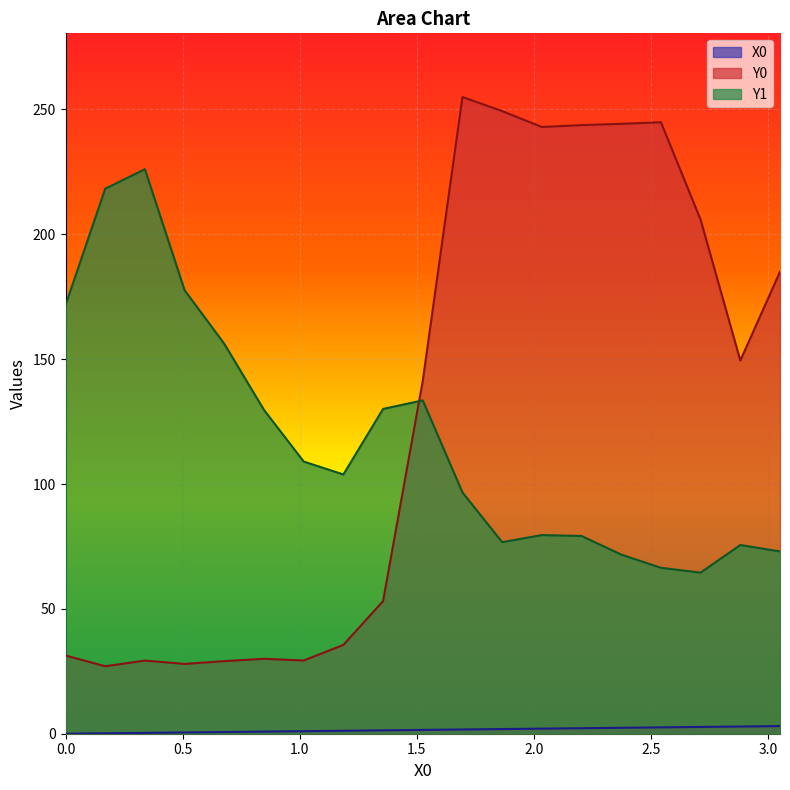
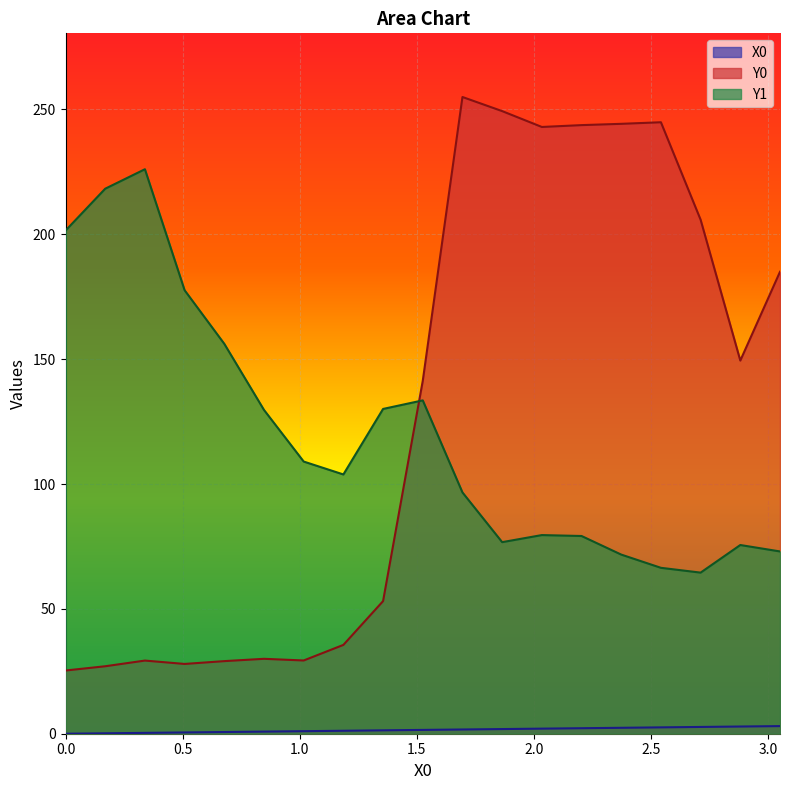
  {
    "X0": {
      "0.0": 0
    },
    "Y0": {
-     "0.0": 31
+     "0.0": 25
    },
    "Y1": {
-     "0.0": 172
+     "0.0": 202
    }
  }
